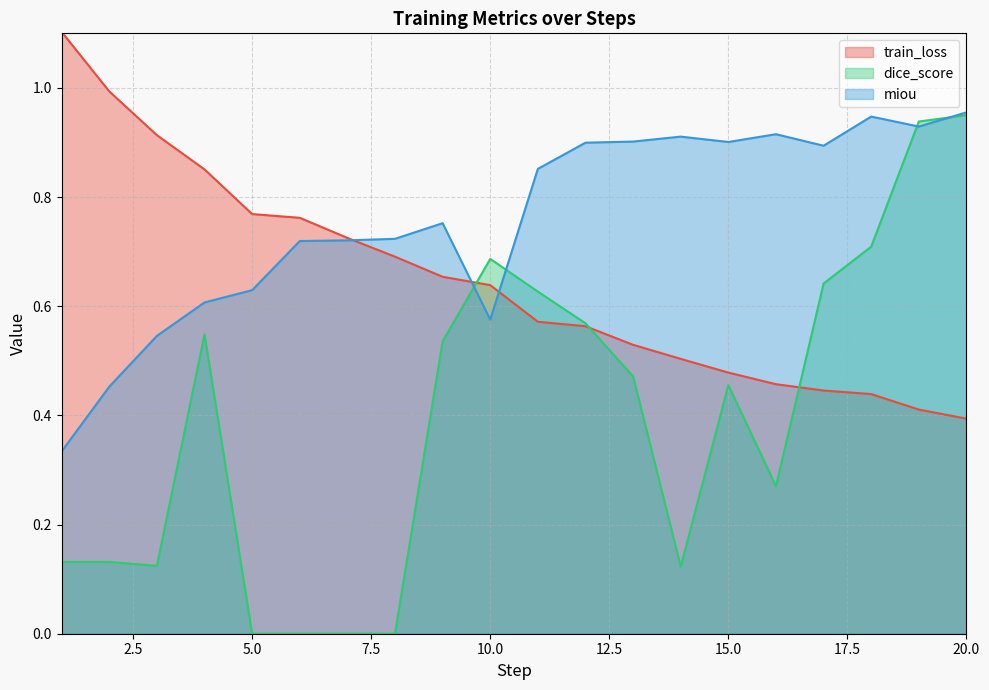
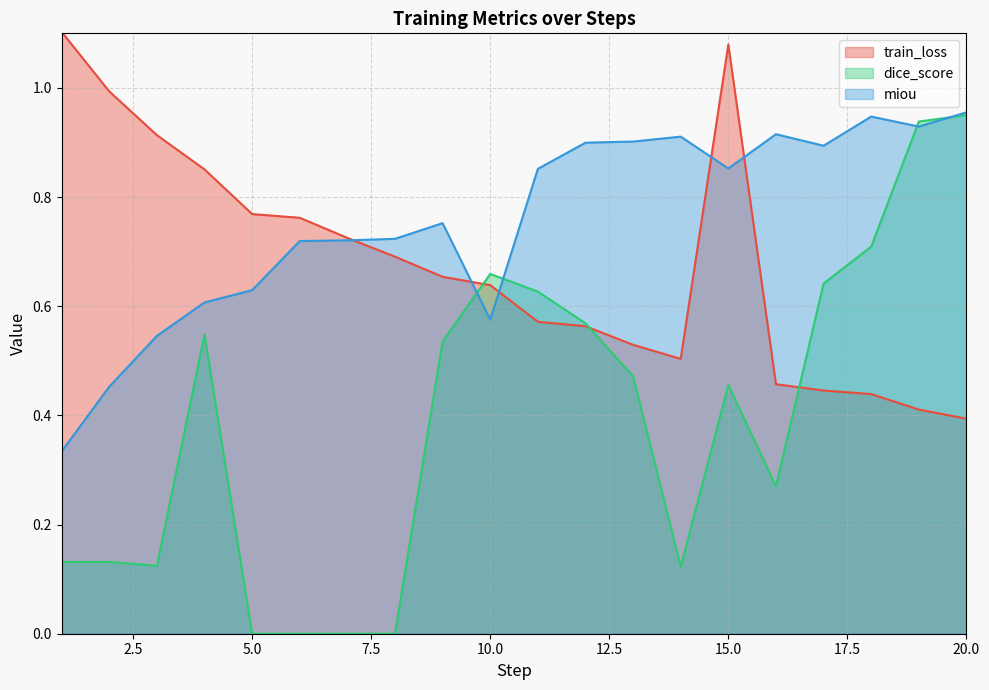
  {
    "train_loss": {
      "5.0": 0.77,
      "10.0": 0.64,
-     "15.0": 0.48,
+     "15.0": 1.08,
      "20.0": 0.39
    },
    "dice_score": {
      "5.0": 0.00,
-     "10.0": 0.69,
+     "10.0": 0.66,
      "15.0": 0.46,
      "20.0": 0.95
    },
    "miou": {
      "5.0": 0.63,
      "10.0": 0.58,
-     "15.0": 0.90,
+     "15.0": 0.85,
      "20.0": 0.96
    }
  }
